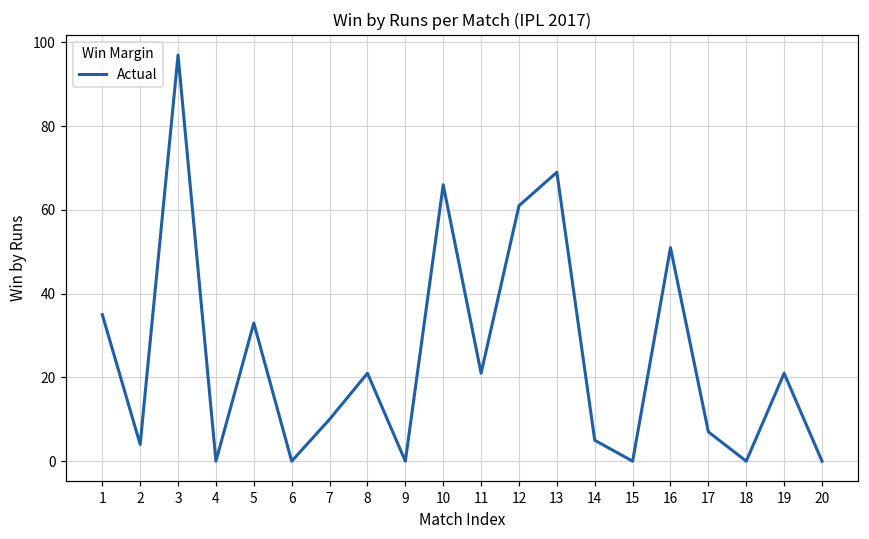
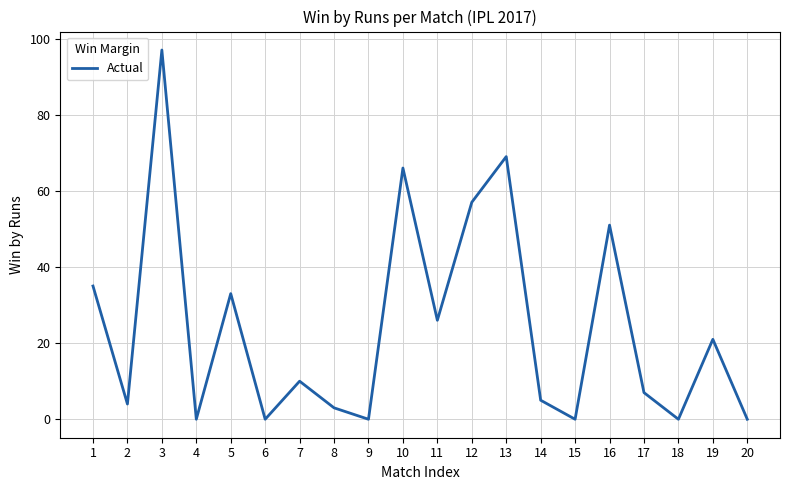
  {
    "1": 35,
    "2": 4,
    "3": 97,
    "4": 0,
    "5": 33,
    "6": 0,
    "7": 10,
-   "8": 21,
+   "8": 3,
    "9": 0,
    "10": 66,
-   "11": 21,
-   "12": 61,
+   "11": 26,
+   "12": 57,
    "13": 69,
    "14": 5,
    "15": 0,
    "16": 51,
    "17": 7,
    "18": 0,
    "19": 21,
    "20": 0
  }
